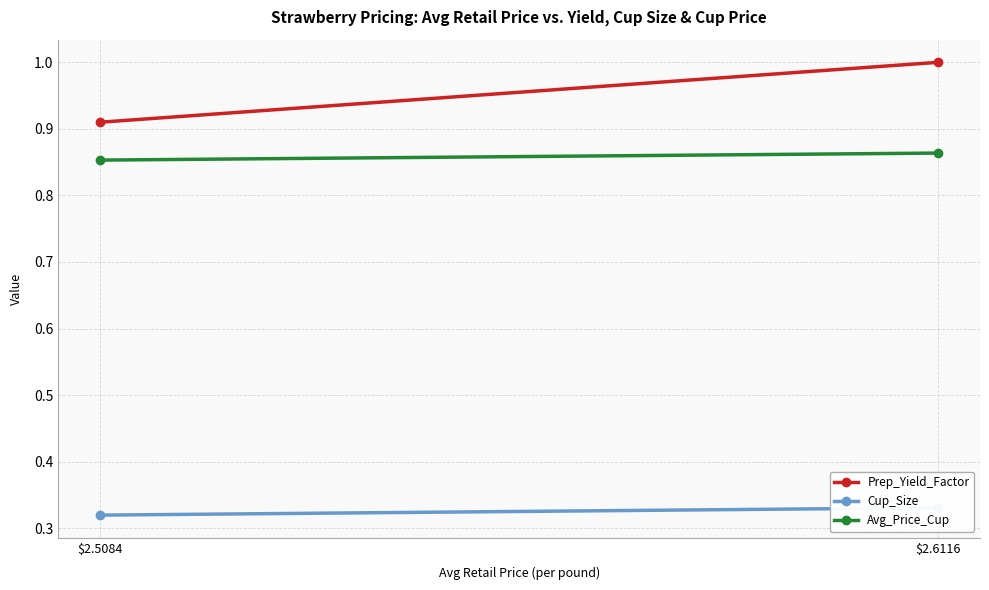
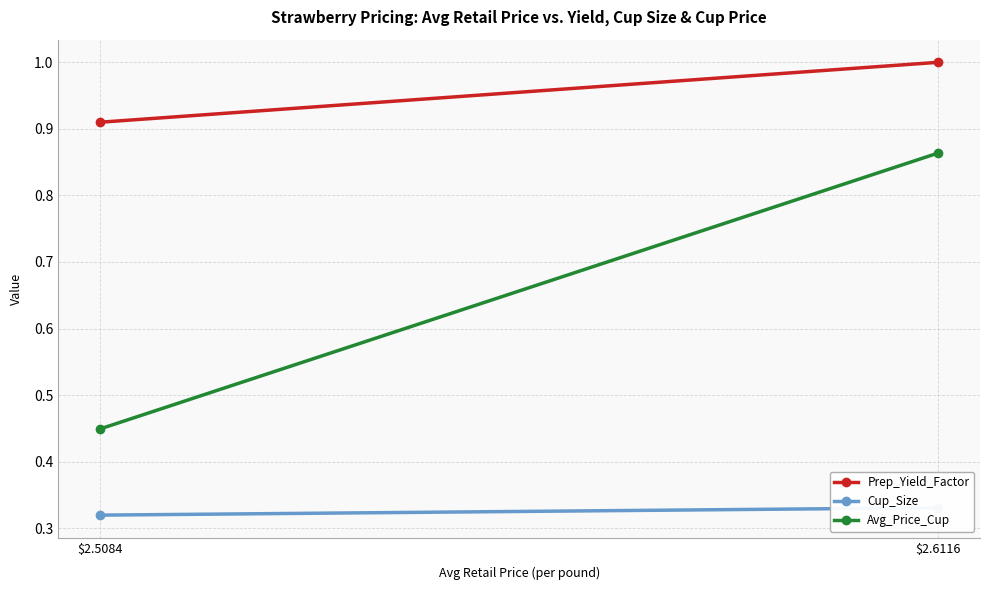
  {
    "Prep_Yield_Factor": {
      "$2.5084": 0.91,
      "$2.6116": 1.00
    },
    "Cup_Size": {
      "$2.5084": 0.32
    },
    "Avg_Price_Cup": {
-     "$2.5084": 0.85,
+     "$2.5084": 0.45,
      "$2.6116": 0.86
    }
  }
